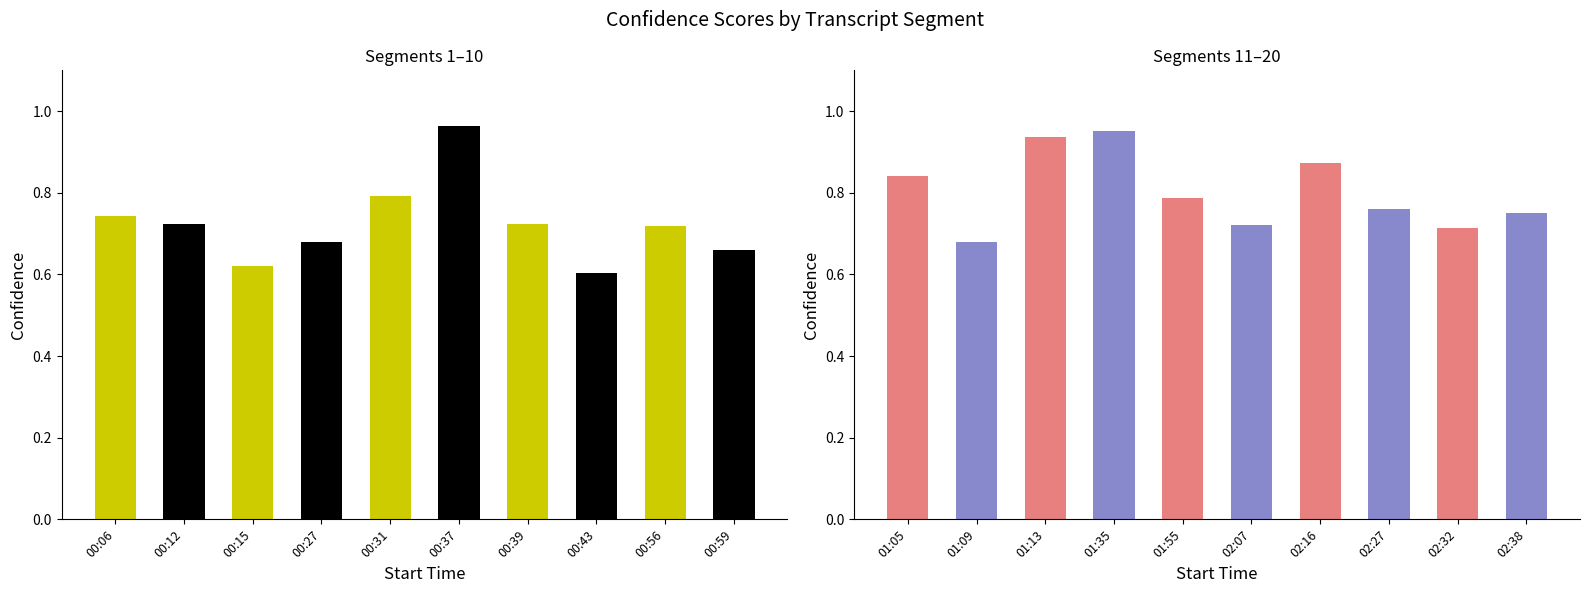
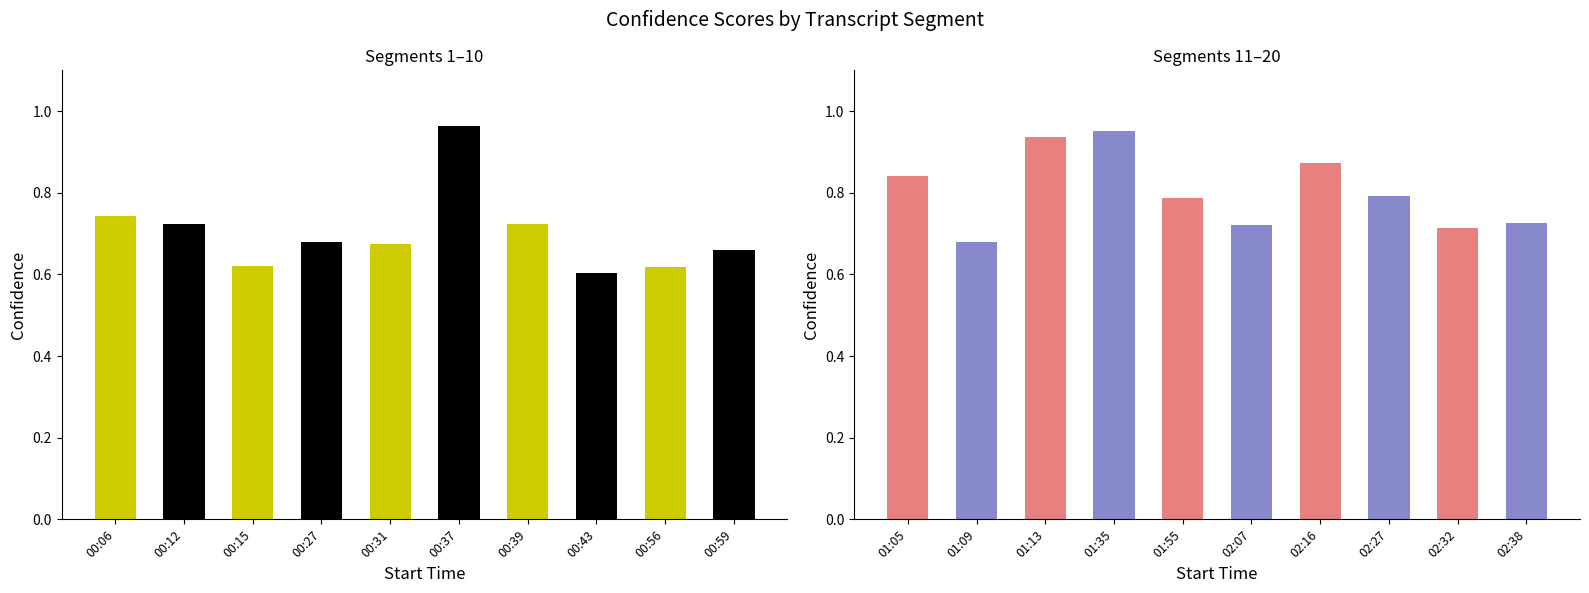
  {
    "Segments 1–10": {
      "00:06": 0.74,
      "00:12": 0.72,
      "00:15": 0.62,
      "00:27": 0.68,
-     "00:31": 0.79,
+     "00:31": 0.67,
      "00:37": 0.96,
      "00:39": 0.72,
      "00:43": 0.60,
-     "00:56": 0.72,
+     "00:56": 0.62,
      "00:59": 0.66
    },
    "Segments 11–20": {
      "01:05": 0.84,
      "01:09": 0.68,
      "01:13": 0.94,
      "01:35": 0.95,
      "01:55": 0.79,
      "02:07": 0.72,
      "02:16": 0.87,
-     "02:27": 0.76,
+     "02:27": 0.79,
      "02:32": 0.71,
-     "02:38": 0.75
+     "02:38": 0.73
    }
  }
